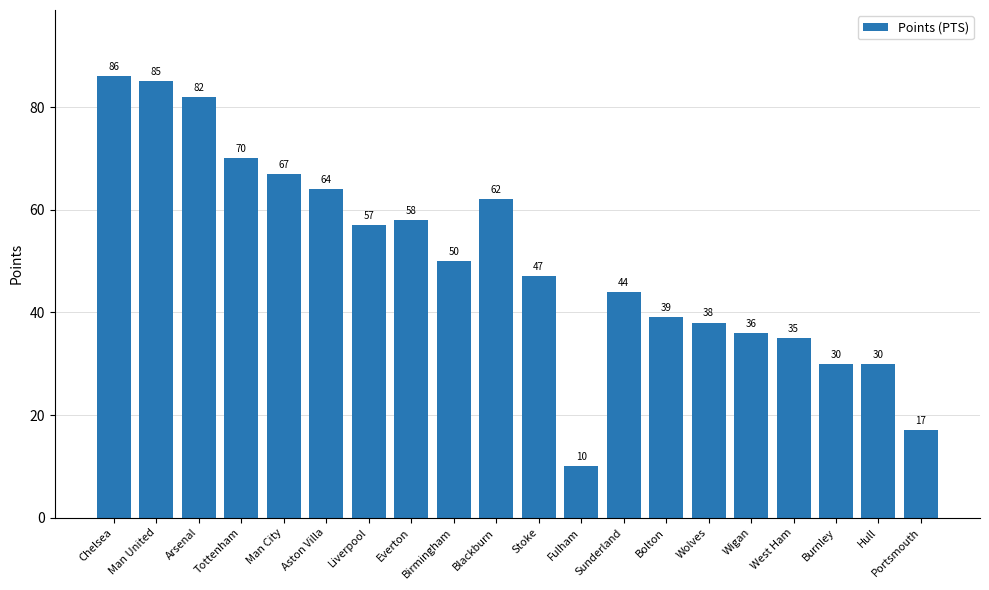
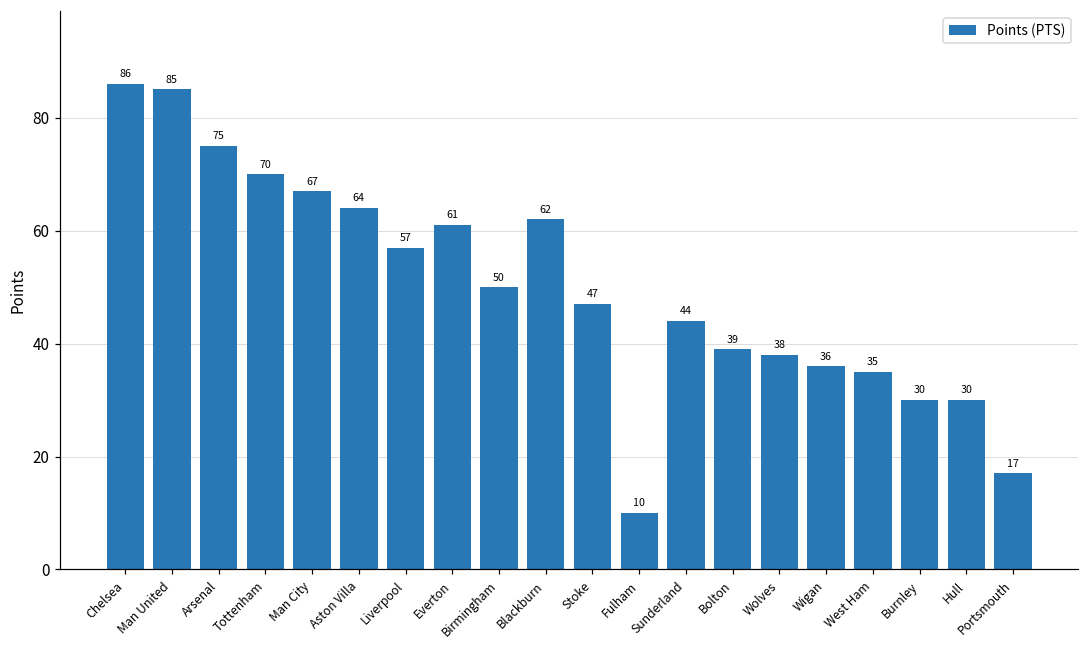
  {
    "Chelsea": 86,
    "Man United": 85,
-   "Arsenal": 82,
+   "Arsenal": 75,
    "Tottenham": 70,
    "Man City": 67,
    "Aston Villa": 64,
    "Liverpool": 57,
-   "Everton": 58,
+   "Everton": 61,
    "Birmingham": 50,
    "Blackburn": 62,
    "Stoke": 47,
    "Fulham": 10,
    "Sunderland": 44,
    "Bolton": 39,
    "Wolves": 38,
    "Wigan": 36,
    "West Ham": 35,
    "Burnley": 30,
    "Hull": 30,
    "Portsmouth": 17
  }
